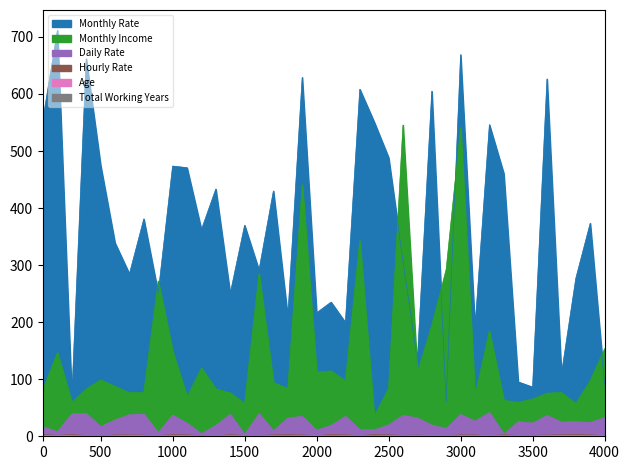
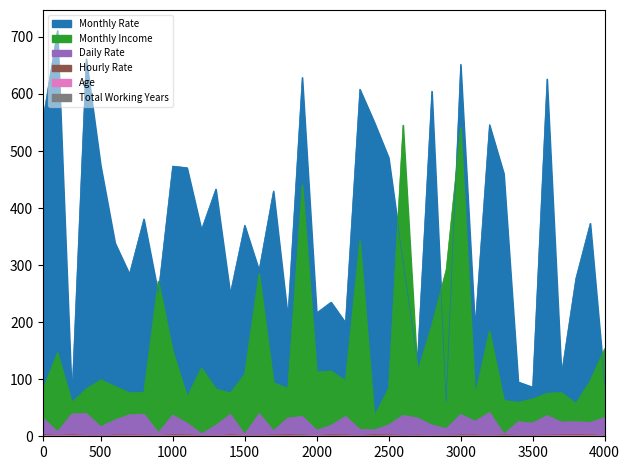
  {
    "Monthly Rate": {
      "0": 560,
      "500": 480,
      "1000": 470,
      "1500": 370,
      "2000": 220,
      "2500": 490,
-     "3000": 670,
+     "3000": 650,
      "3500": 90,
      "4000": 90
    },
    "Monthly Income": {
      "0": 80,
      "500": 100,
      "1000": 150,
-     "1500": 60,
+     "1500": 110,
      "2000": 110,
      "2500": 80,
      "3000": 540,
      "3500": 70,
      "4000": 150
    },
    "Daily Rate": {
-     "0": 20,
+     "0": 30,
      "500": 20,
      "1000": 40,
      "2000": 10,
      "2500": 20,
      "3000": 40,
      "3500": 20,
      "4000": 30
    }
  }
